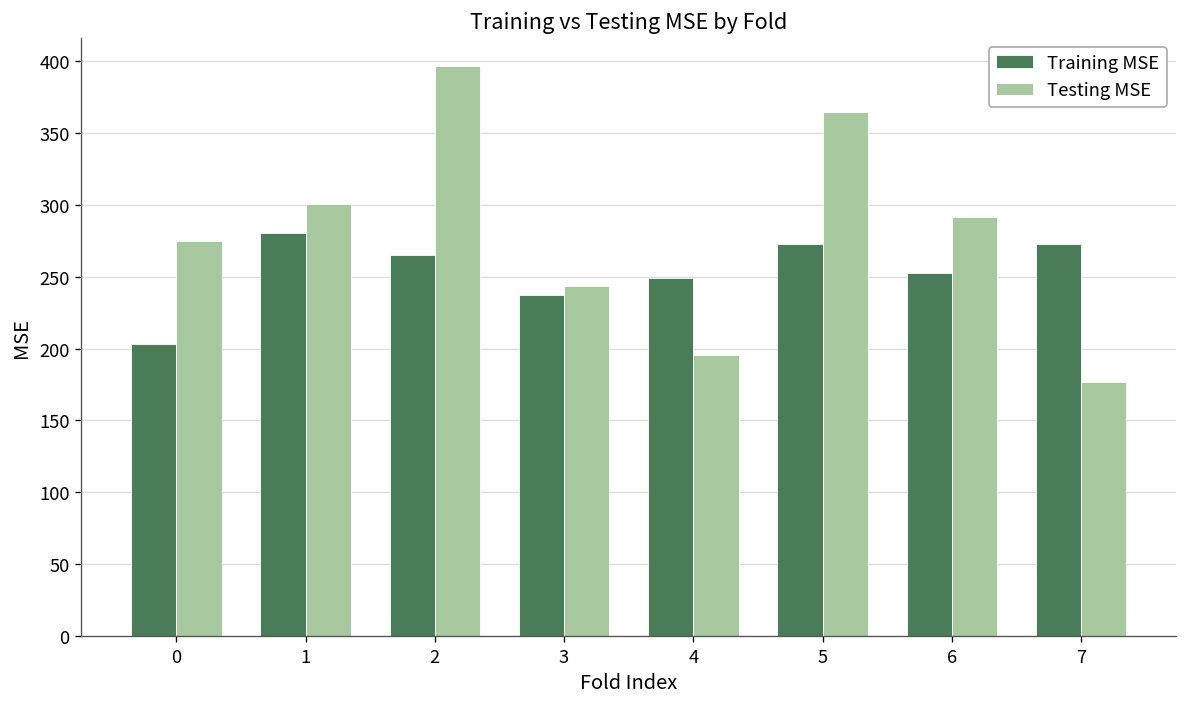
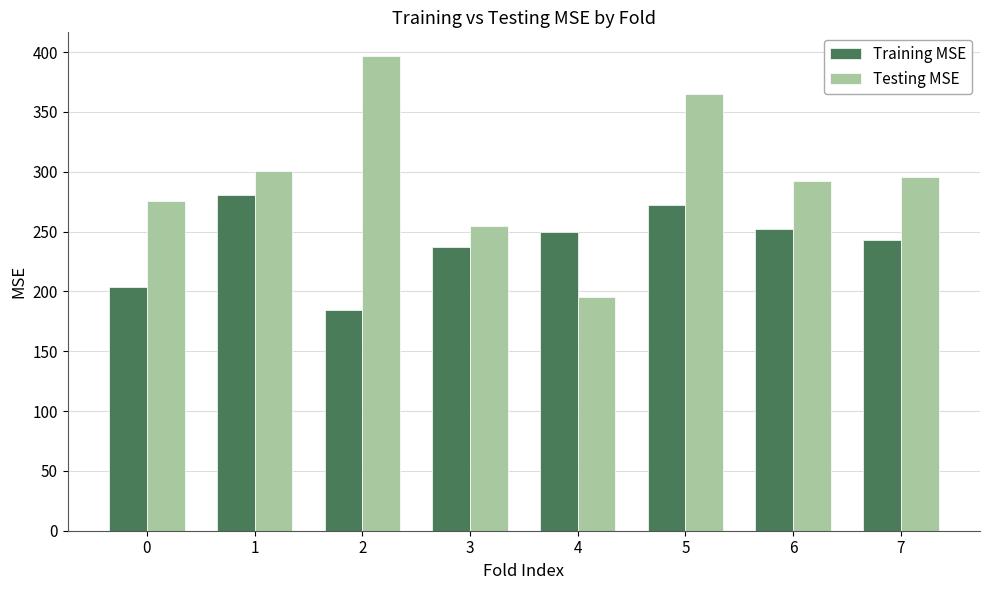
  {
    "Training MSE": {
      "0": 204,
      "1": 280,
-     "2": 265,
+     "2": 184,
      "3": 237,
      "4": 249,
      "5": 273,
      "6": 252,
-     "7": 273
+     "7": 243
    },
    "Testing MSE": {
      "0": 275,
      "1": 301,
      "2": 397,
-     "3": 243,
+     "3": 255,
      "4": 196,
      "5": 365,
      "6": 292,
-     "7": 177
+     "7": 296
    }
  }
